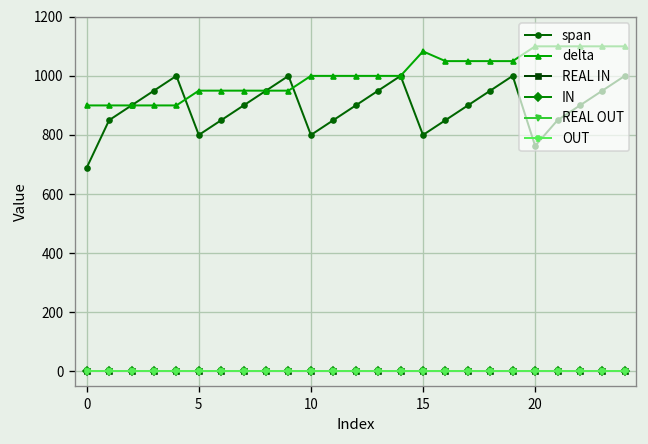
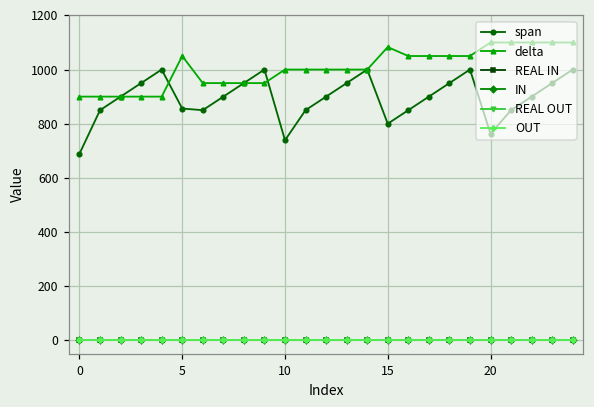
  {
    "span": {
      "0": 690,
-     "5": 800,
-     "10": 800,
+     "5": 860,
+     "10": 740,
      "15": 800,
      "20": 760
    },
    "delta": {
      "0": 900,
-     "5": 950,
+     "5": 1050,
      "10": 1000,
      "15": 1080
    },
    "OUT": {
      "0": 0,
      "5": 0,
      "10": 0,
      "15": 0,
      "20": 0
    }
  }
